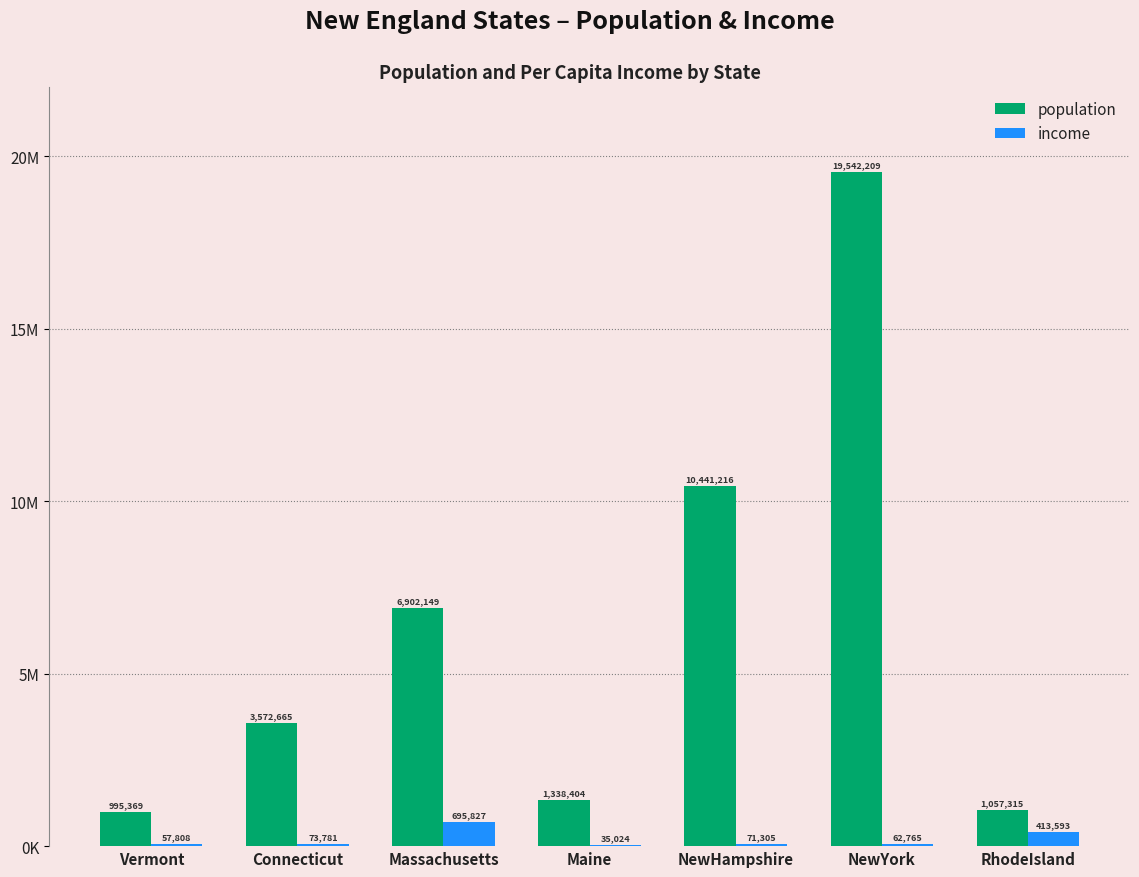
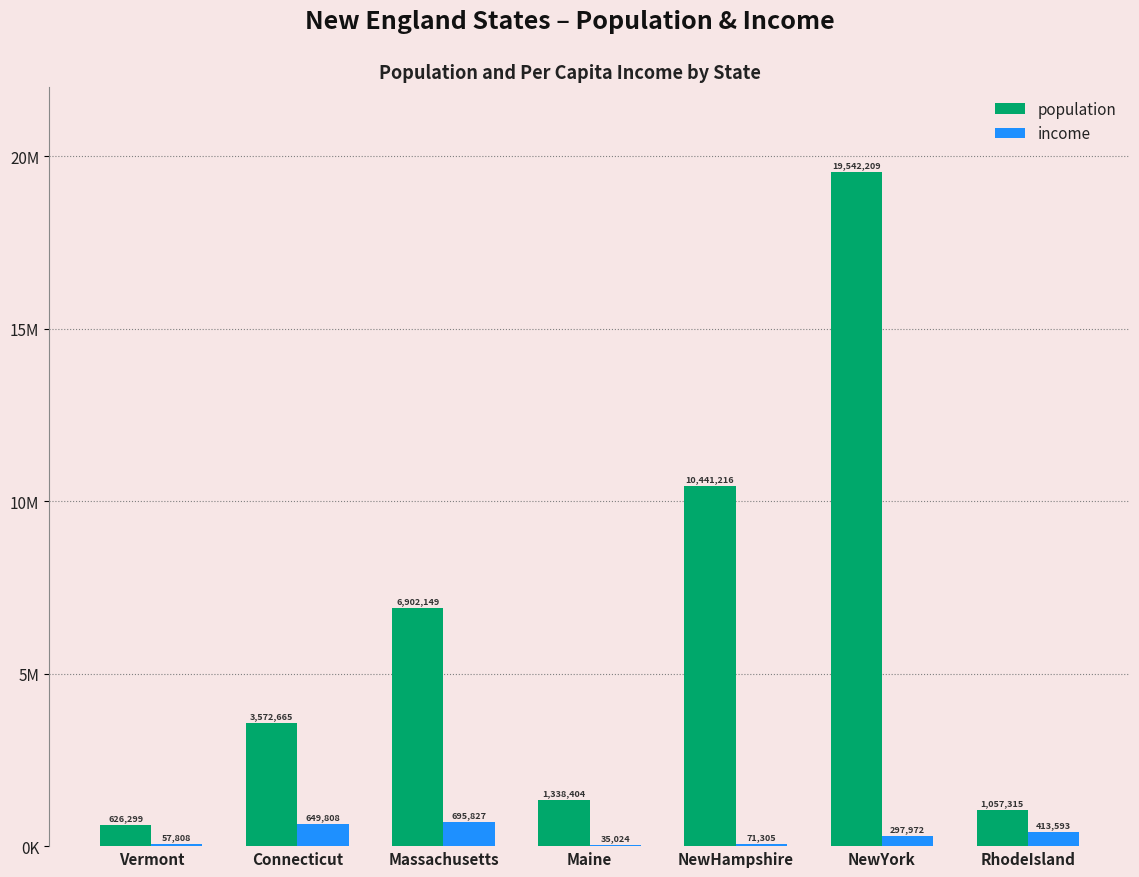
  {
    "population": {
-     "Vermont": "995,369",
+     "Vermont": "626,299",
      "Connecticut": "3,572,665",
      "Massachusetts": "6,902,149",
      "Maine": "1,338,404",
      "NewHampshire": "10,441,216",
      "NewYork": "19,542,209",
      "RhodeIsland": "1,057,315"
    },
    "income": {
      "Vermont": "57,808",
-     "Connecticut": "73,781",
+     "Connecticut": "649,808",
      "Massachusetts": "695,827",
      "Maine": "35,024",
      "NewHampshire": "71,305",
-     "NewYork": "62,765",
+     "NewYork": "297,972",
      "RhodeIsland": "413,593"
    }
  }
